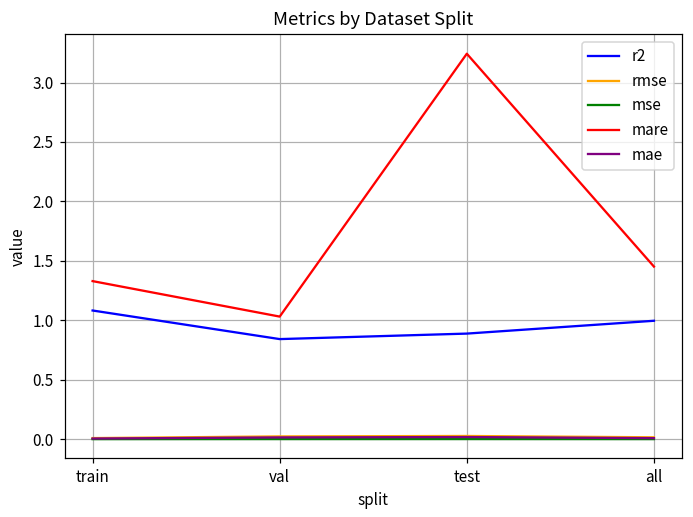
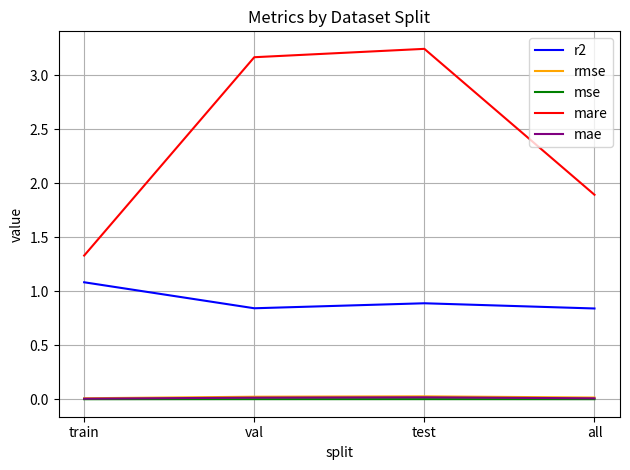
  {
    "r2": {
      "train": 1.08,
      "val": 0.84,
      "test": 0.89,
-     "all": 1.00
+     "all": 0.84
    },
    "mare": {
      "train": 1.33,
-     "val": 1.03,
+     "val": 3.16,
      "test": 3.24,
-     "all": 1.45
+     "all": 1.89
    }
  }
